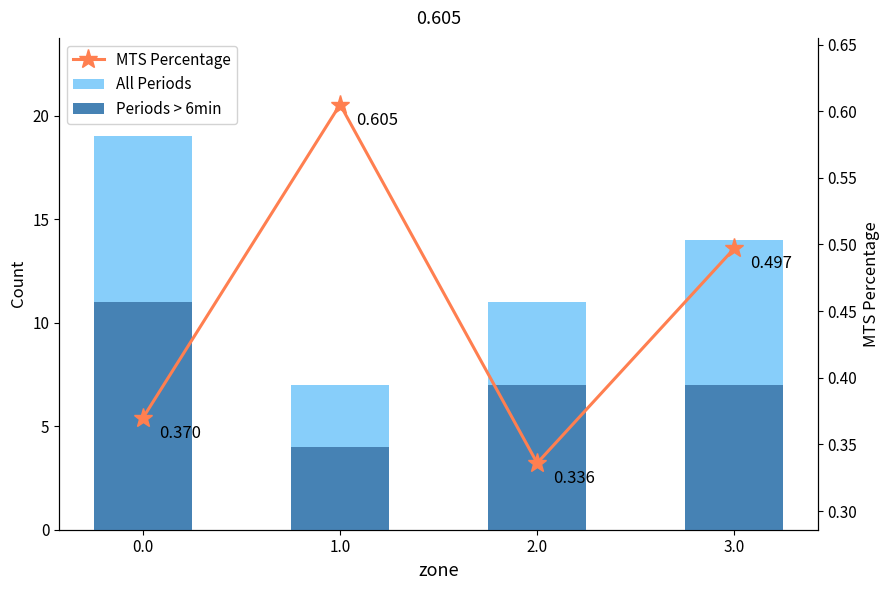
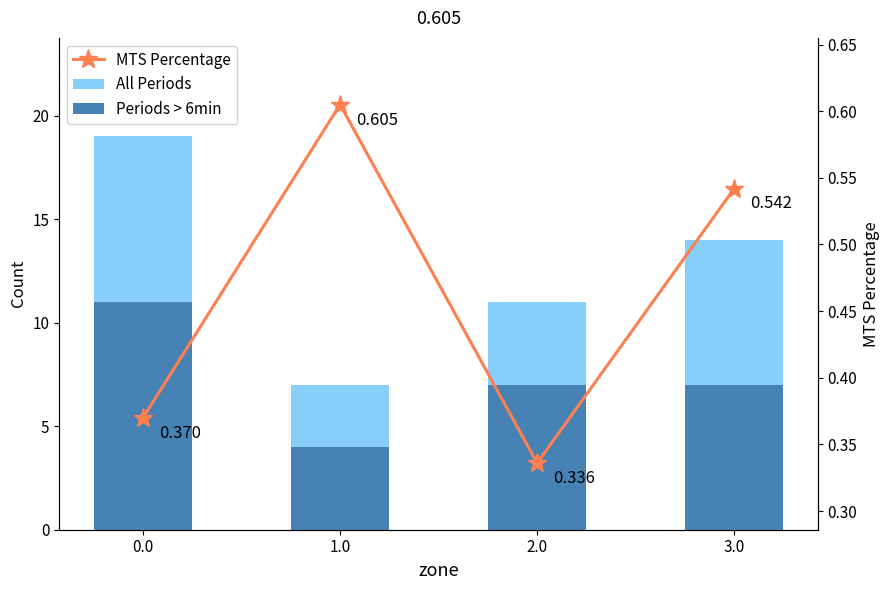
  {
    "MTS Percentage": {
      "0.0": 0.370,
      "1.0": 0.605,
      "2.0": 0.336,
-     "3.0": 0.497
+     "3.0": 0.542
    }
  }
